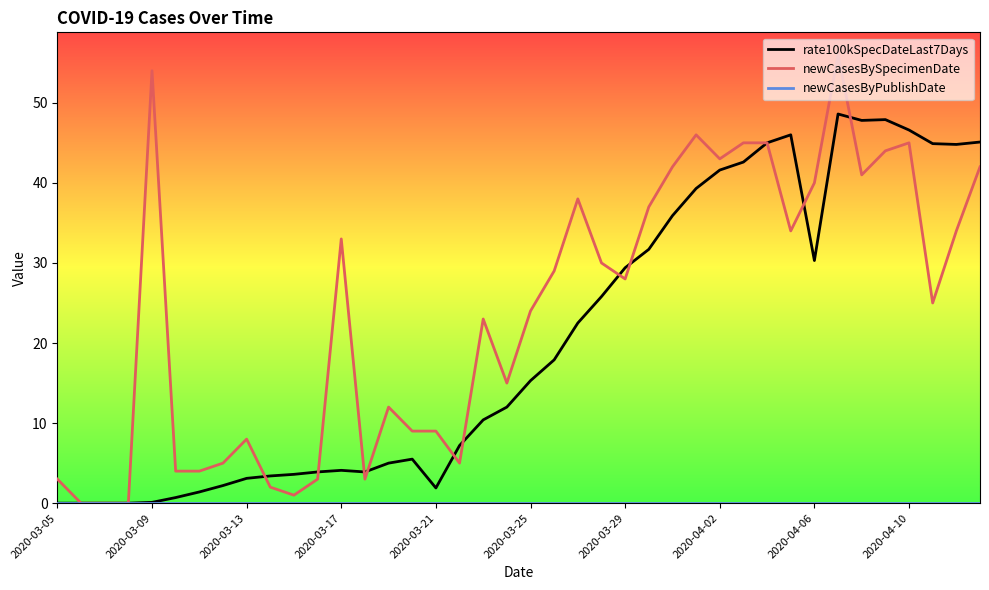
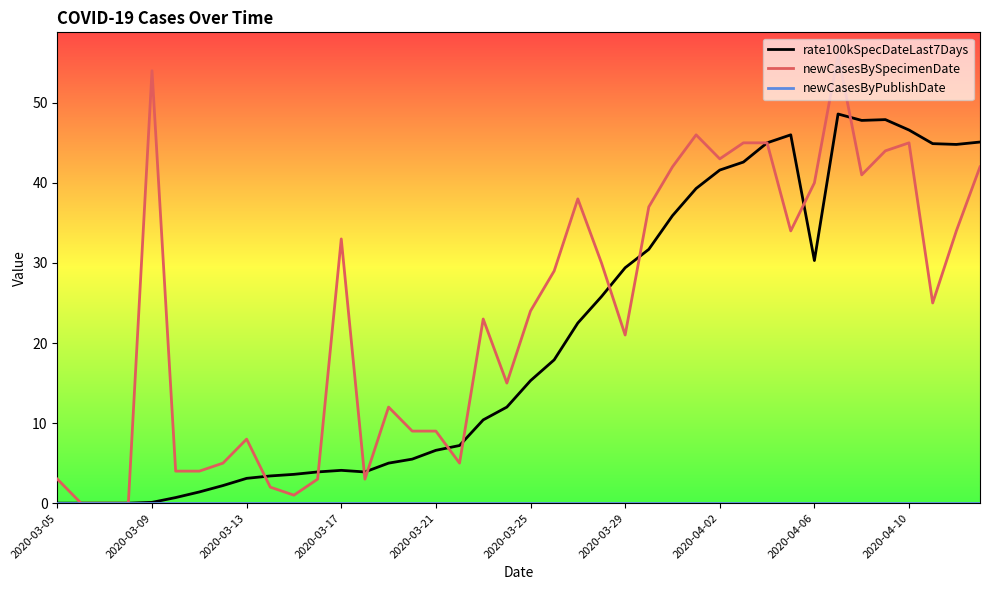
  {
    "rate100kSpecDateLast7Days": {
      "2020-03-13": 3,
      "2020-03-17": 4,
-     "2020-03-21": 2,
+     "2020-03-21": 7,
      "2020-03-25": 15,
      "2020-03-29": 29,
      "2020-04-02": 42,
      "2020-04-06": 30,
      "2020-04-10": 47
    },
    "newCasesBySpecimenDate": {
      "2020-03-05": 3,
      "2020-03-09": 54,
      "2020-03-13": 8,
      "2020-03-17": 33,
      "2020-03-21": 9,
      "2020-03-25": 24,
-     "2020-03-29": 28,
+     "2020-03-29": 21,
      "2020-04-02": 43,
      "2020-04-06": 40,
      "2020-04-10": 45
    },
    "newCasesByPublishDate": {
      "2020-03-13": 0,
      "2020-03-17": 0,
      "2020-03-21": 0,
      "2020-03-25": 0,
      "2020-03-29": 0,
      "2020-04-02": 0,
      "2020-04-06": 0,
      "2020-04-10": 0
    }
  }
